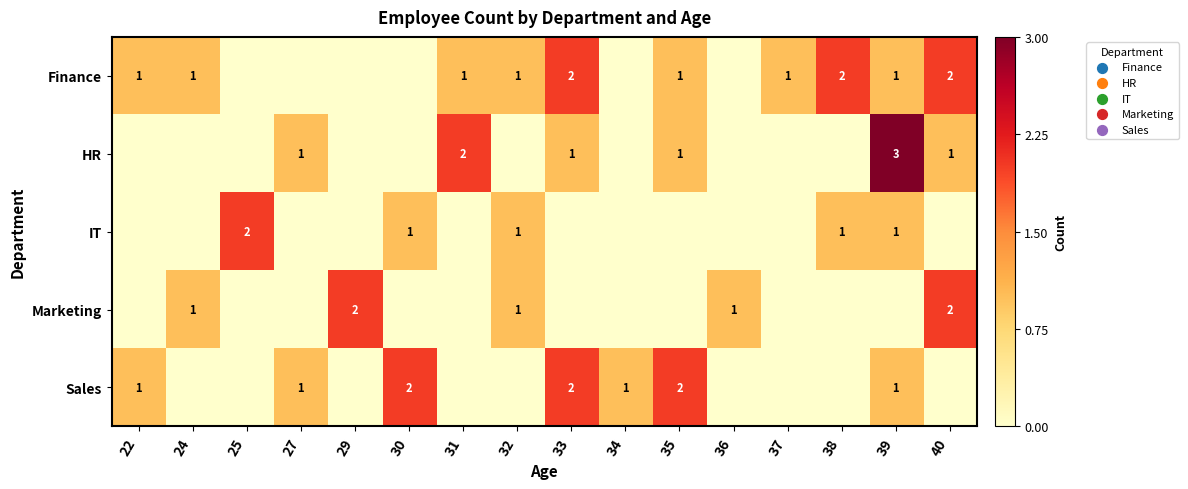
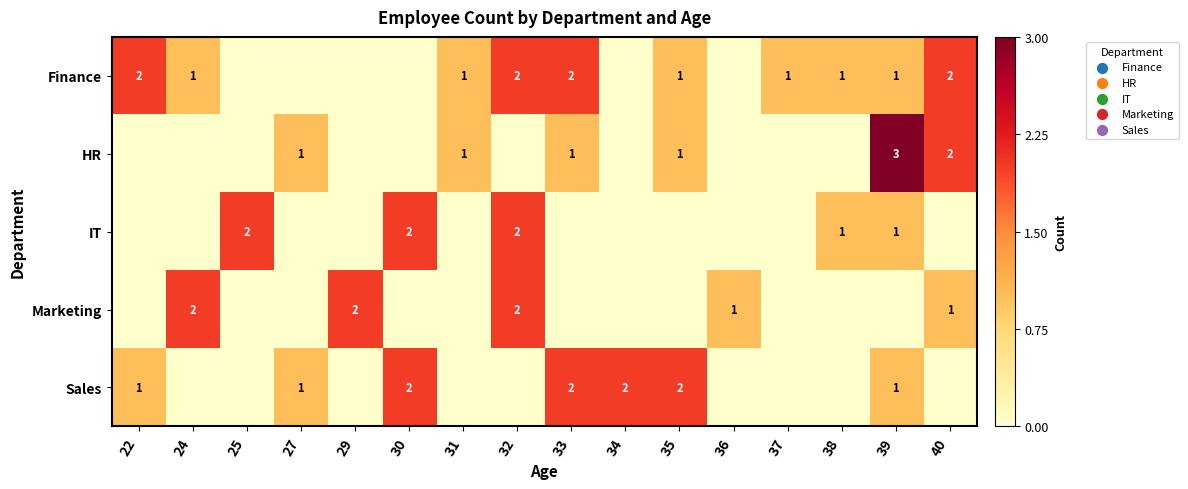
  {
    "Finance": {
-     "22": 1,
+     "22": 2,
      "24": 1,
      "31": 1,
-     "32": 1,
+     "32": 2,
      "33": 2,
      "35": 1,
      "37": 1,
-     "38": 2,
+     "38": 1,
      "39": 1,
      "40": 2
    },
    "HR": {
      "27": 1,
-     "31": 2,
+     "31": 1,
      "33": 1,
      "35": 1,
      "39": 3,
-     "40": 1
+     "40": 2
    },
    "IT": {
      "25": 2,
-     "30": 1,
-     "32": 1,
+     "30": 2,
+     "32": 2,
      "38": 1,
      "39": 1
    },
    "Marketing": {
-     "24": 1,
+     "24": 2,
      "29": 2,
-     "32": 1,
+     "32": 2,
      "36": 1,
-     "40": 2
+     "40": 1
    },
    "Sales": {
      "22": 1,
      "27": 1,
      "30": 2,
      "33": 2,
-     "34": 1,
+     "34": 2,
      "35": 2,
      "39": 1
    }
  }
